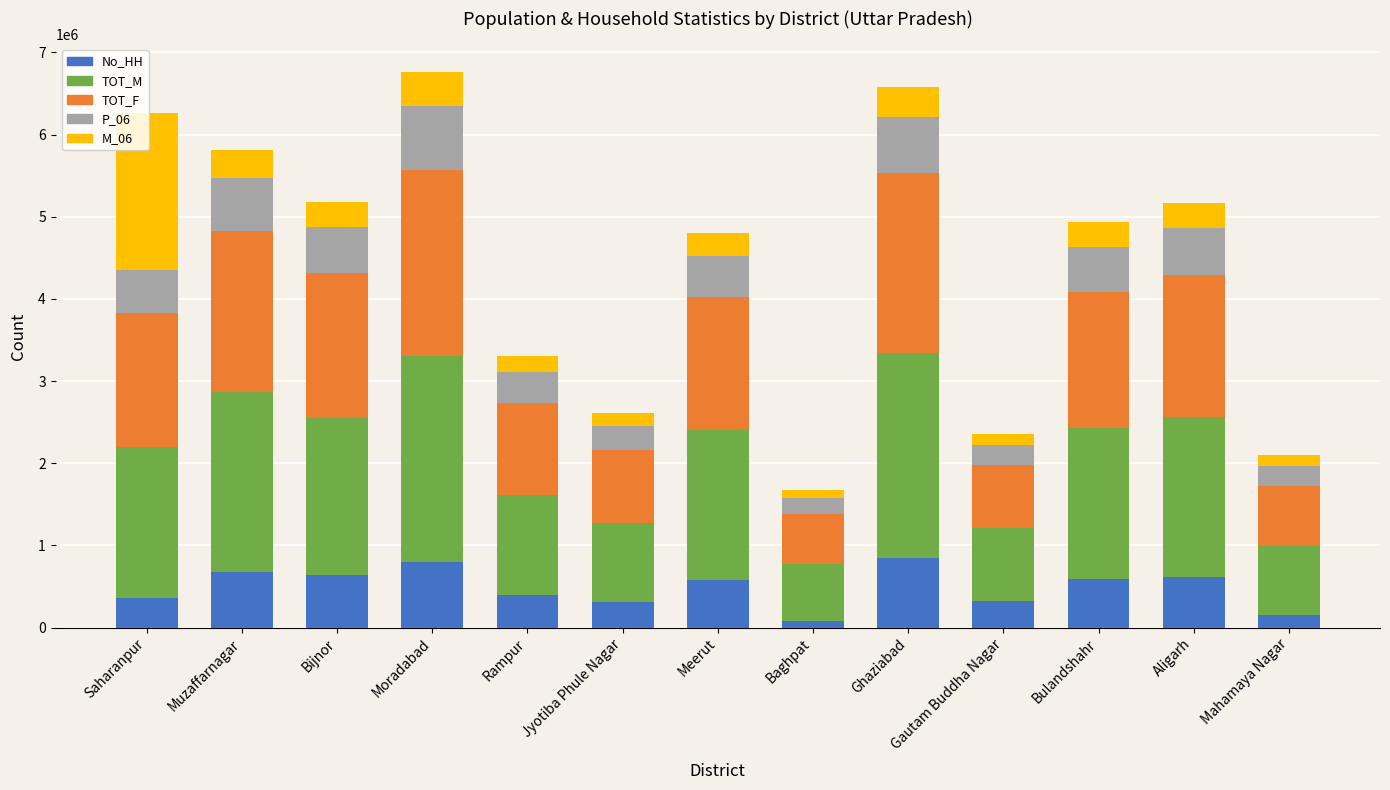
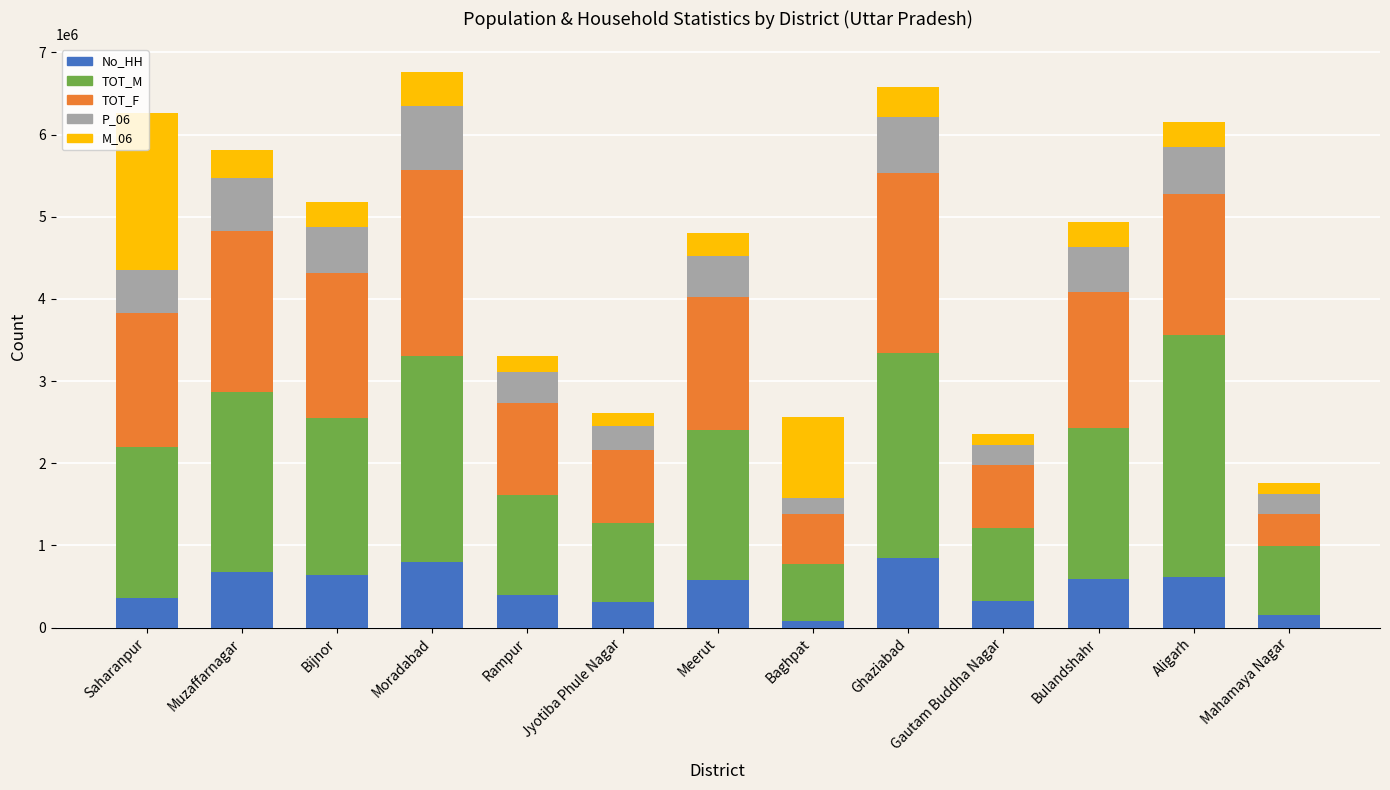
  {
    "No_HH": {
      "Saharanpur": 400000,
      "Muzaffarnagar": 700000,
      "Bijnor": 600000,
      "Moradabad": 800000,
      "Rampur": 400000,
      "Jyotiba Phule Nagar": 300000,
      "Meerut": 600000,
      "Baghpat": 100000,
      "Ghaziabad": 900000,
      "Gautam Buddha Nagar": 300000,
      "Bulandshahr": 600000,
      "Aligarh": 600000,
      "Mahamaya Nagar": 200000
    },
    "TOT_M": {
      "Saharanpur": 1800000,
      "Muzaffarnagar": 2200000,
      "Bijnor": 1900000,
      "Moradabad": 2500000,
      "Rampur": 1200000,
      "Jyotiba Phule Nagar": 1000000,
      "Meerut": 1800000,
      "Baghpat": 700000,
      "Ghaziabad": 2500000,
      "Gautam Buddha Nagar": 900000,
      "Bulandshahr": 1800000,
-     "Aligarh": 2000000,
+     "Aligarh": 2900000,
      "Mahamaya Nagar": 800000
    },
    "TOT_F": {
      "Saharanpur": 1600000,
      "Muzaffarnagar": 2000000,
      "Bijnor": 1800000,
      "Moradabad": 2300000,
      "Rampur": 1100000,
      "Jyotiba Phule Nagar": 900000,
      "Meerut": 1600000,
      "Baghpat": 600000,
      "Ghaziabad": 2200000,
      "Gautam Buddha Nagar": 800000,
      "Bulandshahr": 1700000,
      "Aligarh": 1700000,
-     "Mahamaya Nagar": 700000
+     "Mahamaya Nagar": 400000
    },
    "P_06": {
      "Saharanpur": 500000,
      "Muzaffarnagar": 600000,
      "Bijnor": 600000,
      "Moradabad": 800000,
      "Rampur": 400000,
      "Jyotiba Phule Nagar": 300000,
      "Meerut": 500000,
      "Baghpat": 200000,
      "Ghaziabad": 700000,
      "Gautam Buddha Nagar": 200000,
      "Bulandshahr": 500000,
      "Aligarh": 600000,
      "Mahamaya Nagar": 200000
    },
    "M_06": {
      "Muzaffarnagar": 300000,
      "Bijnor": 300000,
      "Moradabad": 400000,
      "Rampur": 200000,
      "Jyotiba Phule Nagar": 200000,
      "Meerut": 300000,
-     "Baghpat": 100000,
+     "Baghpat": 1000000,
      "Ghaziabad": 400000,
      "Gautam Buddha Nagar": 100000,
      "Bulandshahr": 300000,
      "Aligarh": 300000,
      "Mahamaya Nagar": 100000
    }
  }
